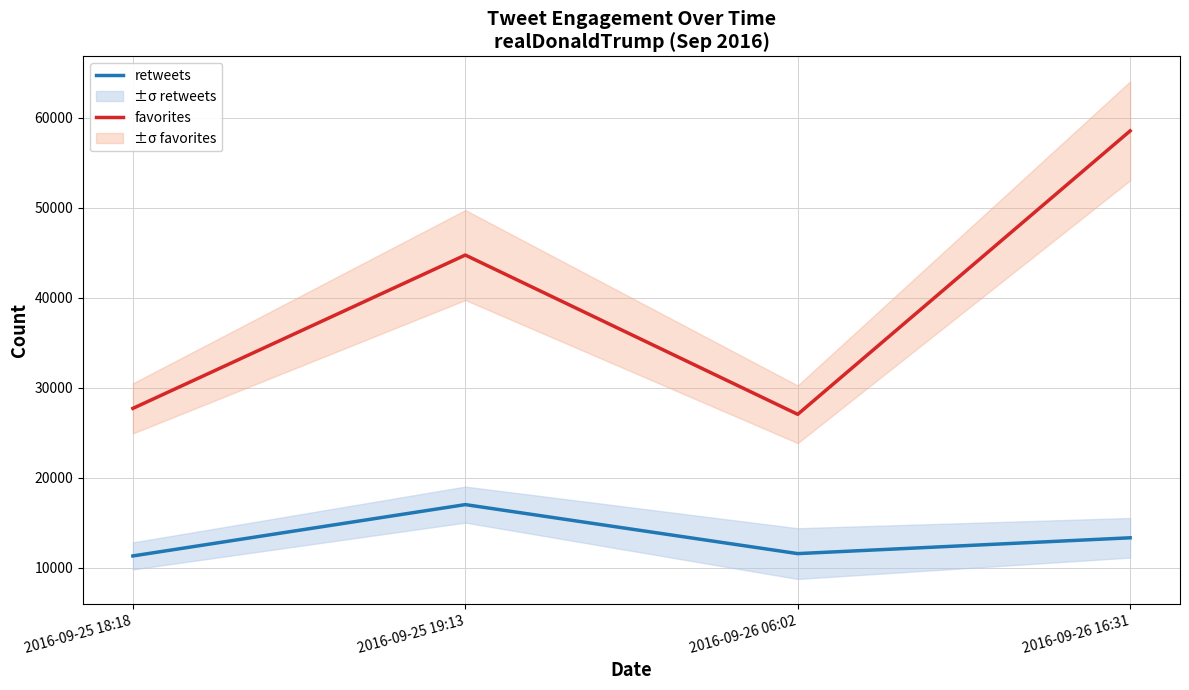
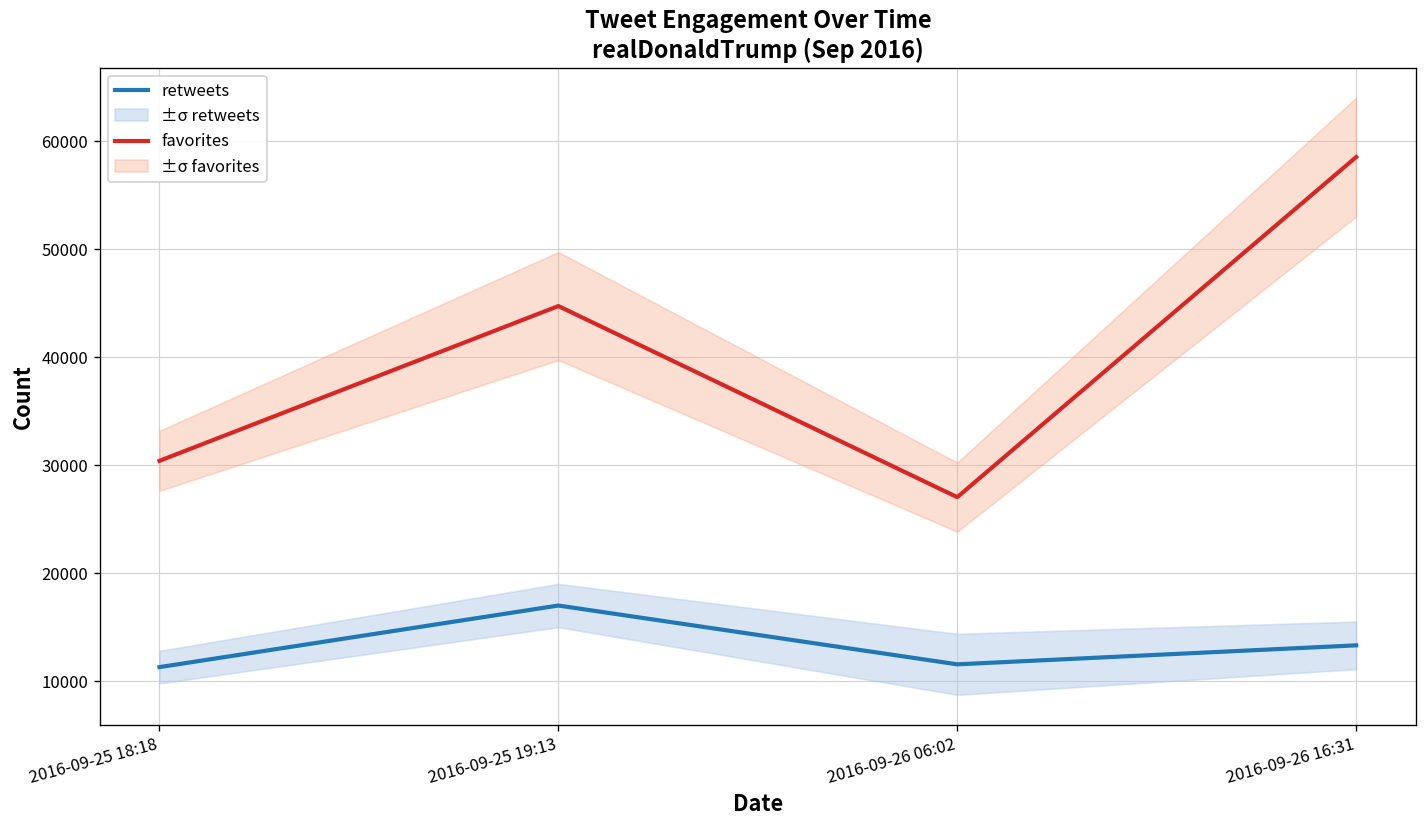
  {
    "retweets": {
      "2016-09-25 18:18": 11000,
      "2016-09-25 19:13": 17000,
      "2016-09-26 06:02": 12000,
      "2016-09-26 16:31": 13000
    },
    "favorites": {
-     "2016-09-25 18:18": 28000,
+     "2016-09-25 18:18": 30000,
      "2016-09-25 19:13": 45000,
      "2016-09-26 06:02": 27000,
      "2016-09-26 16:31": 59000
    }
  }
